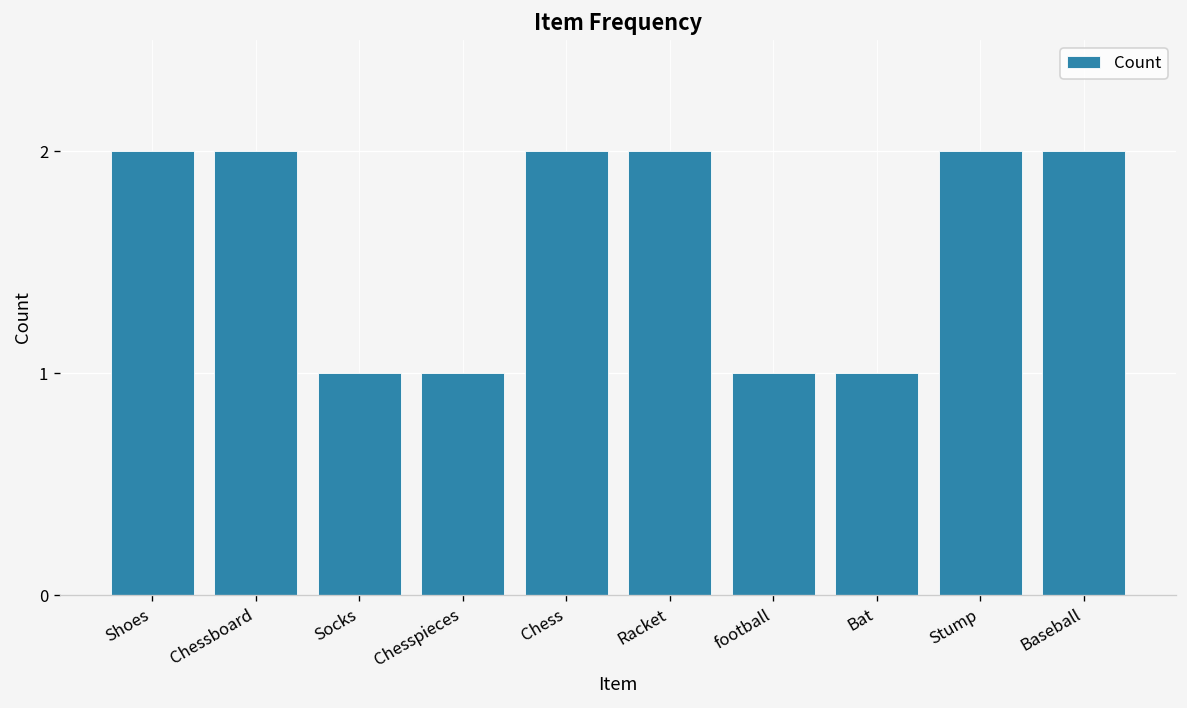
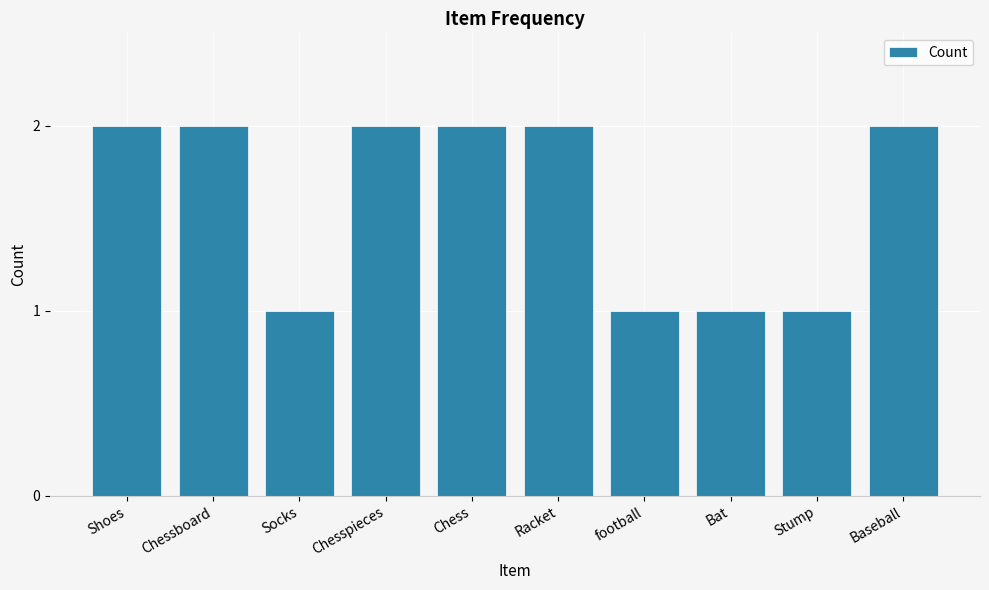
  {
    "Shoes": 2,
    "Chessboard": 2,
    "Socks": 1,
-   "Chesspieces": 1,
+   "Chesspieces": 2,
    "Chess": 2,
    "Racket": 2,
    "football": 1,
    "Bat": 1,
-   "Stump": 2,
+   "Stump": 1,
    "Baseball": 2
  }
